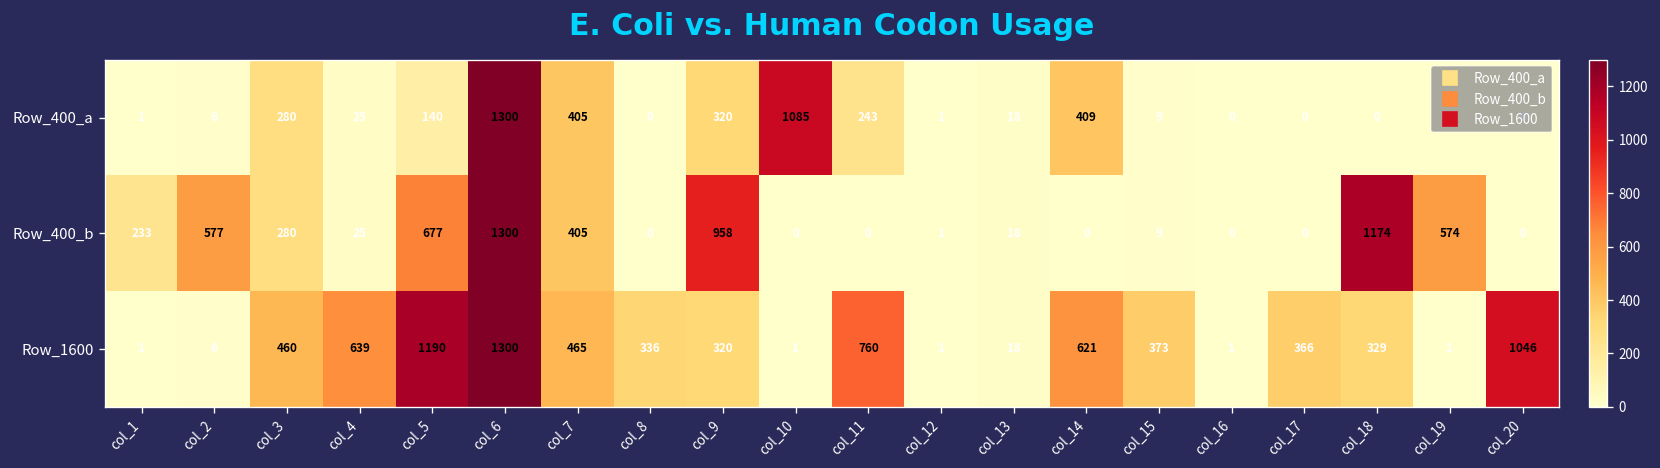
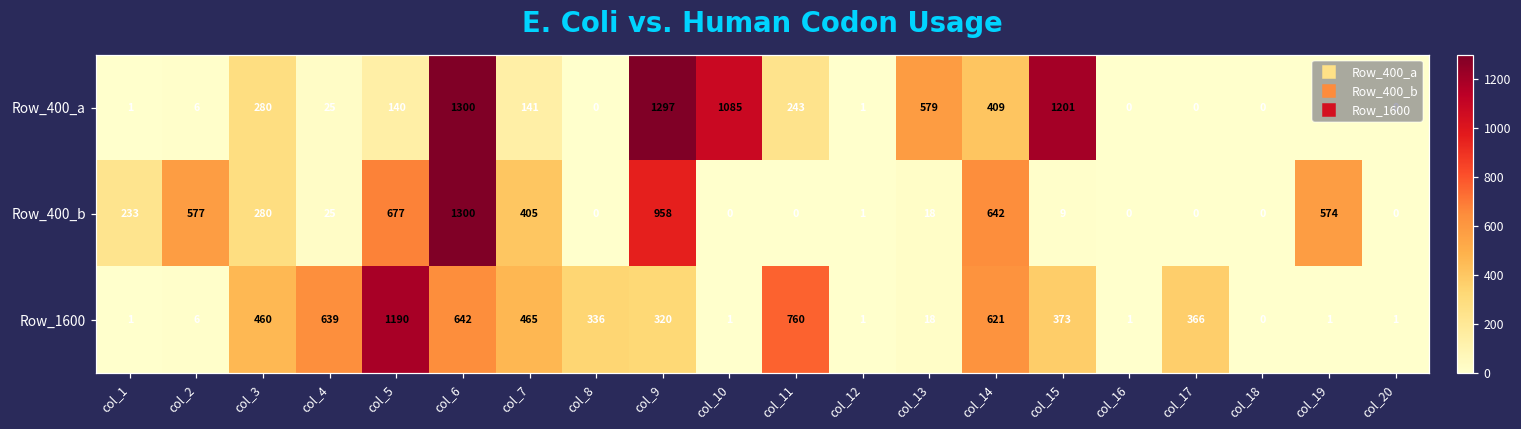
  {
    "Row_400_a": {
      "col_1": 1,
      "col_2": 6,
      "col_3": 280,
      "col_4": 25,
      "col_5": 140,
      "col_6": 1300,
-     "col_7": 405,
+     "col_7": 141,
      "col_8": 0,
-     "col_9": 320,
+     "col_9": 1297,
      "col_10": 1085,
      "col_11": 243,
      "col_12": 1,
-     "col_13": 18,
+     "col_13": 579,
      "col_14": 409,
-     "col_15": 9,
+     "col_15": 1201,
      "col_16": 0,
      "col_17": 0,
      "col_18": 0
    },
    "Row_400_b": {
      "col_1": 233,
      "col_2": 577,
      "col_3": 280,
      "col_4": 25,
      "col_5": 677,
      "col_6": 1300,
      "col_7": 405,
      "col_8": 0,
      "col_9": 958,
      "col_10": 0,
      "col_11": 0,
      "col_12": 1,
      "col_13": 18,
-     "col_14": 0,
+     "col_14": 642,
      "col_15": 9,
      "col_16": 0,
      "col_17": 0,
-     "col_18": 1174,
+     "col_18": 0,
      "col_19": 574,
      "col_20": 0
    },
    "Row_1600": {
      "col_1": 1,
      "col_2": 6,
      "col_3": 460,
      "col_4": 639,
      "col_5": 1190,
-     "col_6": 1300,
+     "col_6": 642,
      "col_7": 465,
      "col_8": 336,
      "col_9": 320,
      "col_10": 1,
      "col_11": 760,
      "col_12": 1,
      "col_13": 18,
      "col_14": 621,
      "col_15": 373,
      "col_16": 1,
      "col_17": 366,
-     "col_18": 329,
+     "col_18": 0,
      "col_19": 1,
-     "col_20": 1046
+     "col_20": 1
    }
  }
